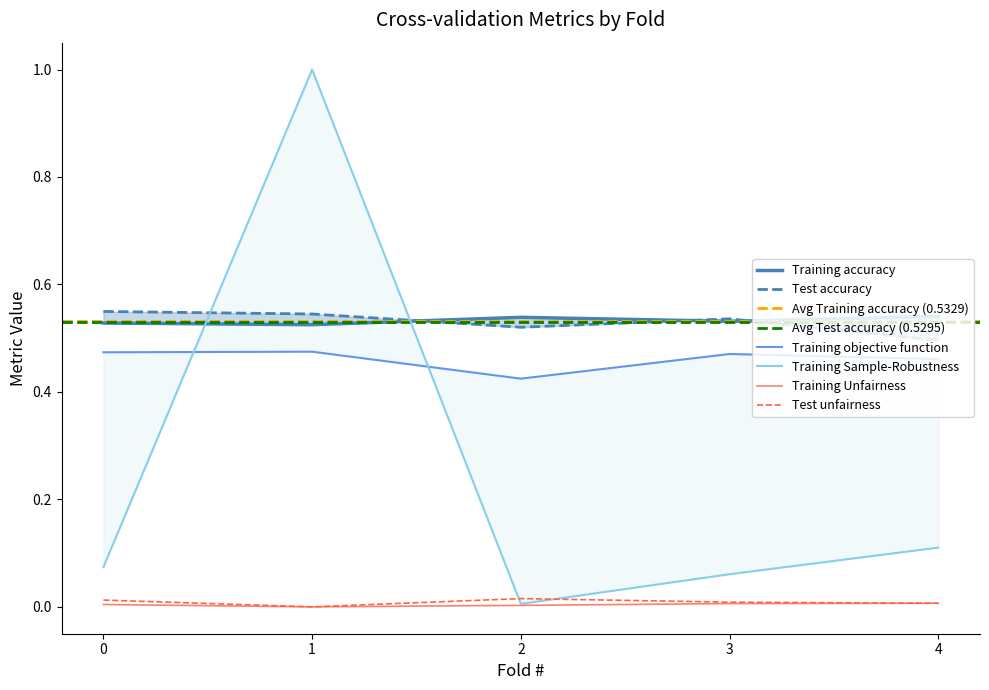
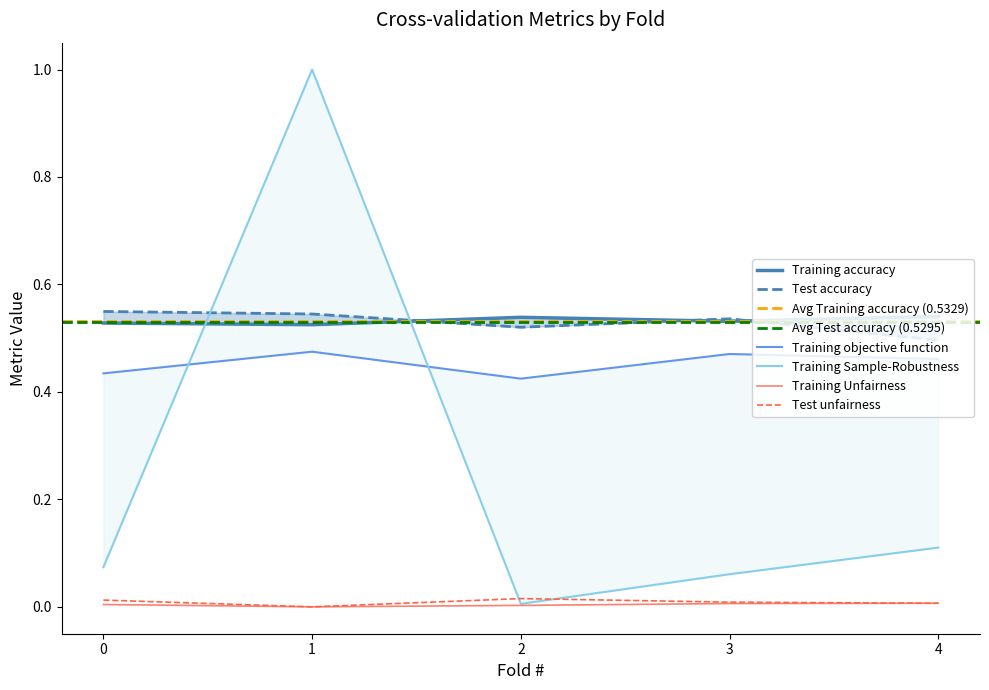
  {
    "Training objective function": {
-     "0": 0.47,
+     "0": 0.43,
      "1": 0.47
    }
  }
